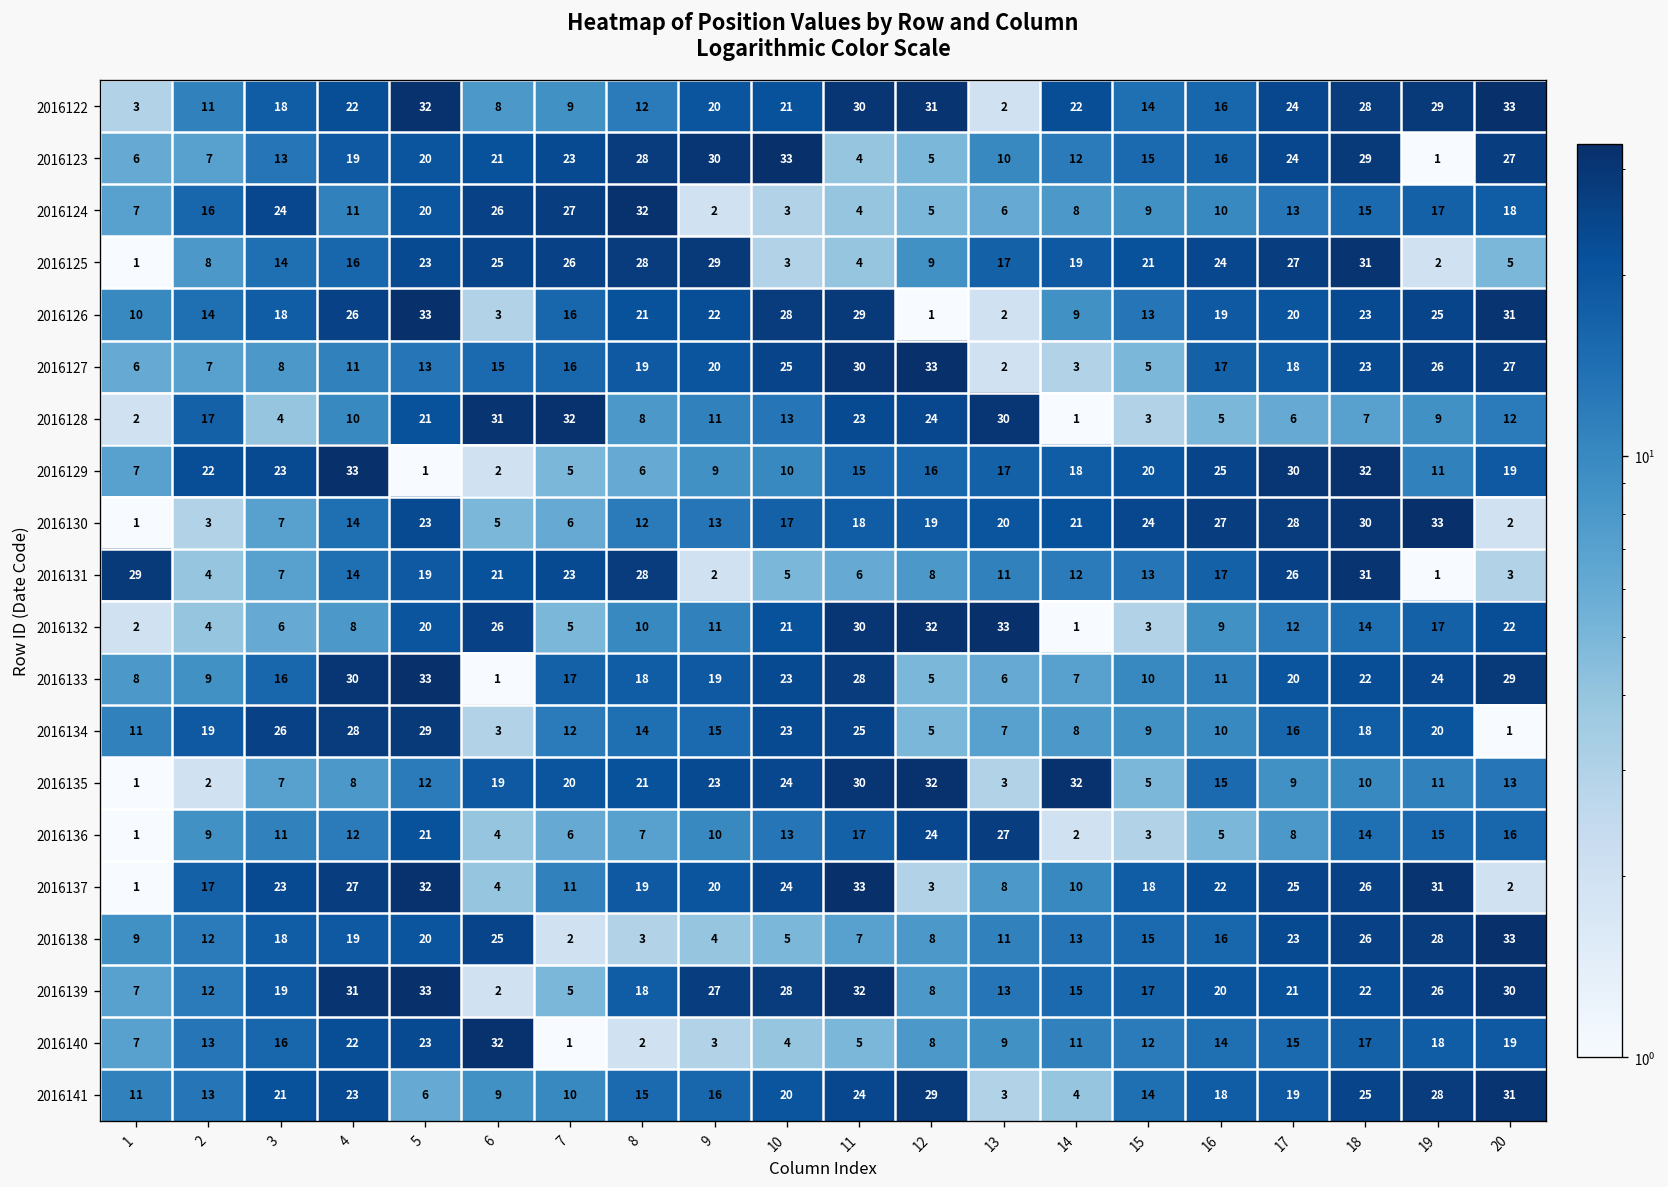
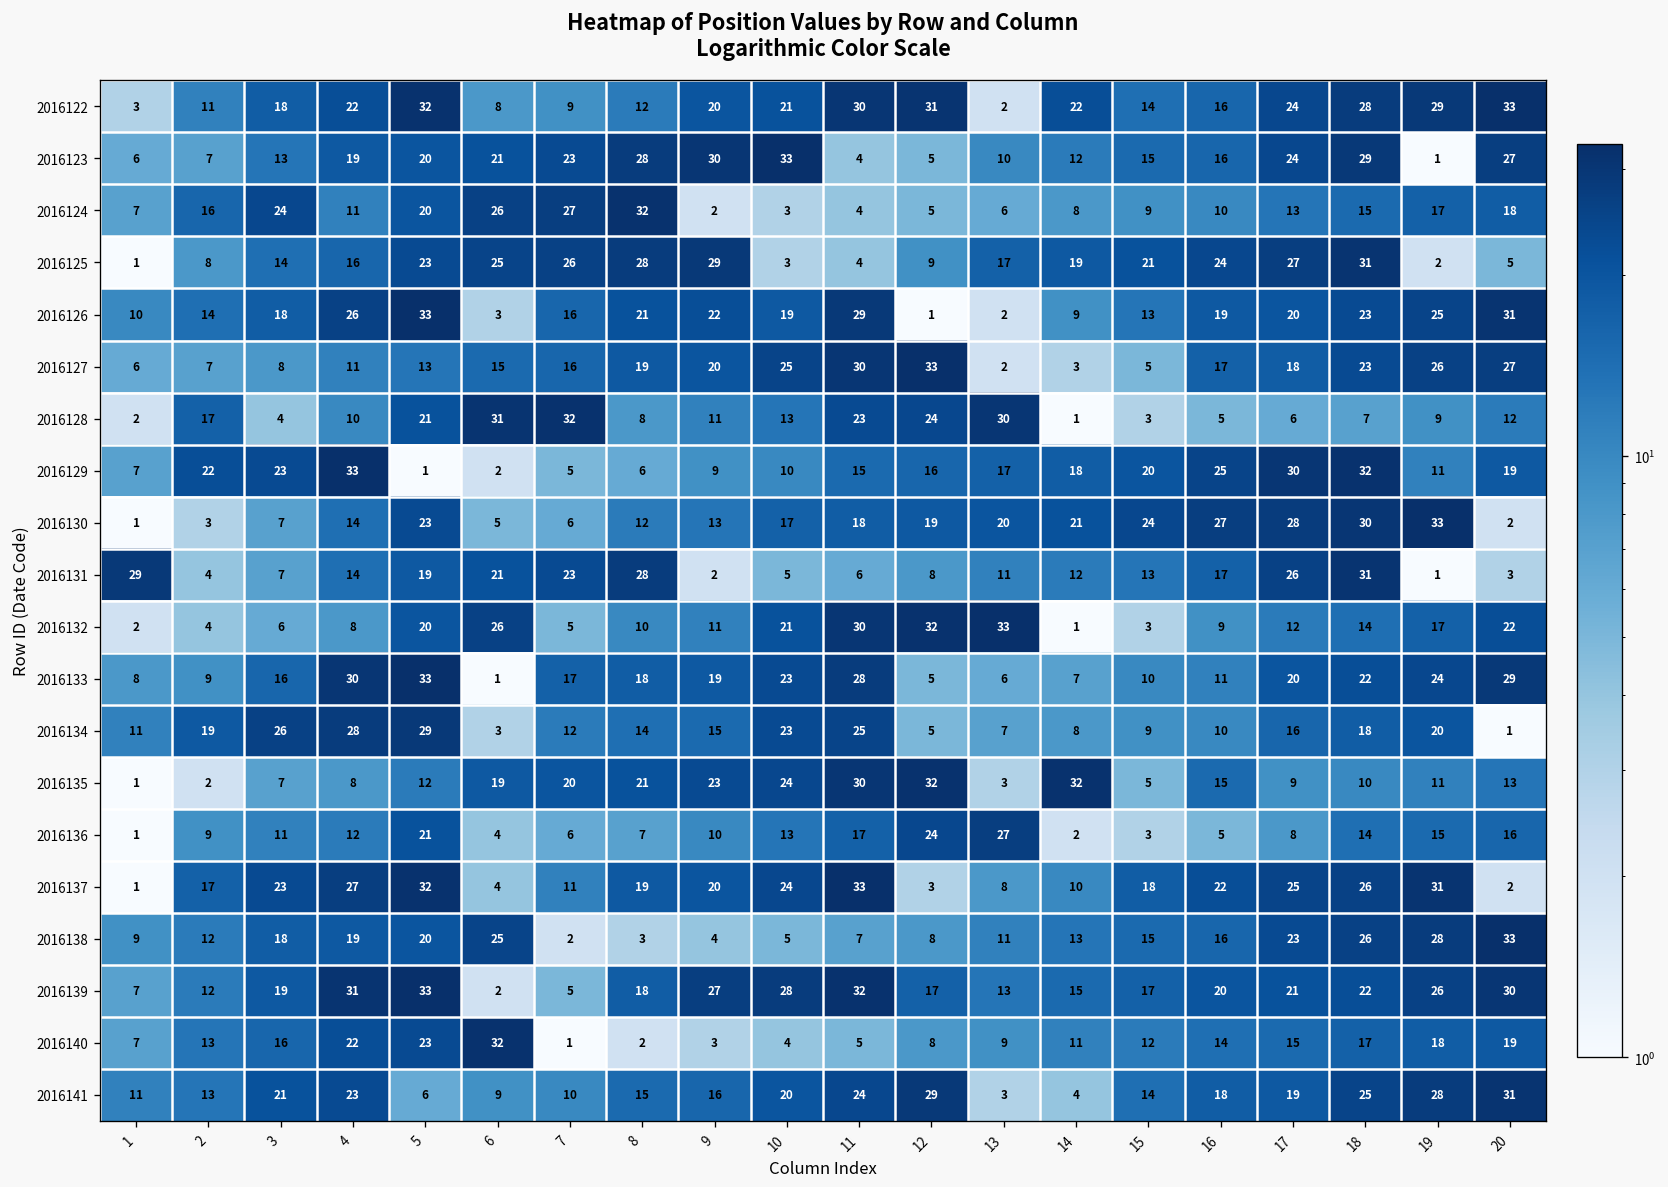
  {
    "2016126": {
      "1": 10,
      "2": 14,
      "3": 18,
      "4": 26,
      "5": 33,
      "6": 3,
      "7": 16,
      "8": 21,
      "9": 22,
-     "10": 28,
+     "10": 19,
      "11": 29,
      "12": 1,
      "13": 2,
      "14": 9,
      "15": 13,
      "16": 19,
      "17": 20,
      "18": 23,
      "19": 25,
      "20": 31
    },
    "2016139": {
      "1": 7,
      "2": 12,
      "3": 19,
      "4": 31,
      "5": 33,
      "6": 2,
      "7": 5,
      "8": 18,
      "9": 27,
      "10": 28,
      "11": 32,
-     "12": 8,
+     "12": 17,
      "13": 13,
      "14": 15,
      "15": 17,
      "16": 20,
      "17": 21,
      "18": 22,
      "19": 26,
      "20": 30
    }
  }
